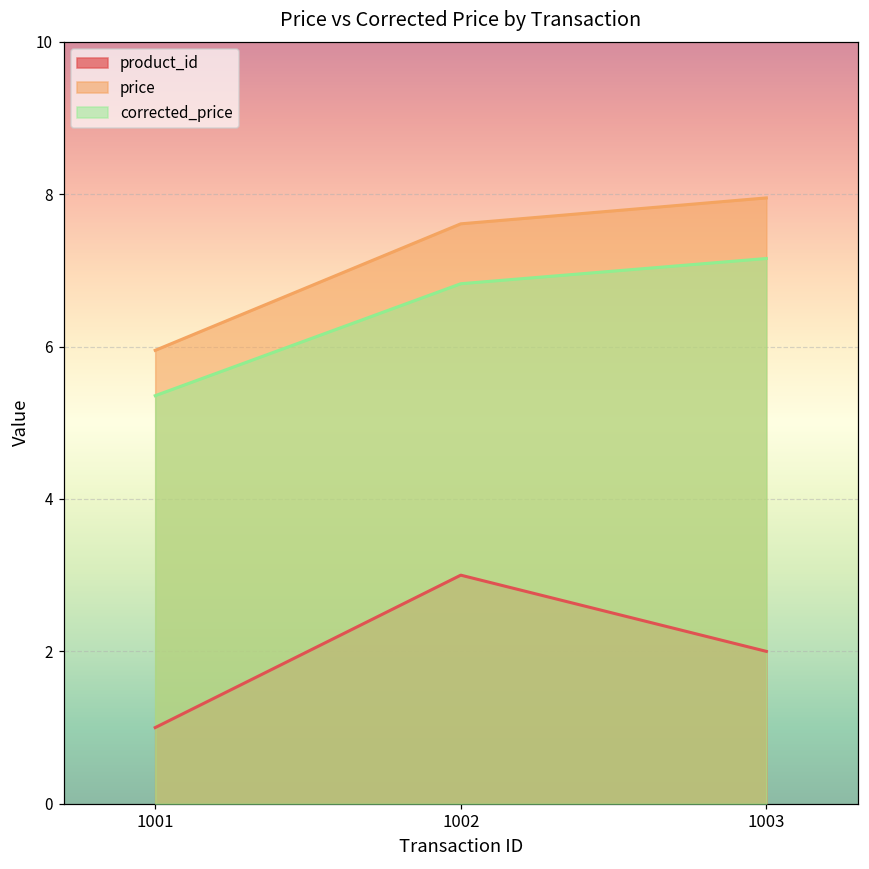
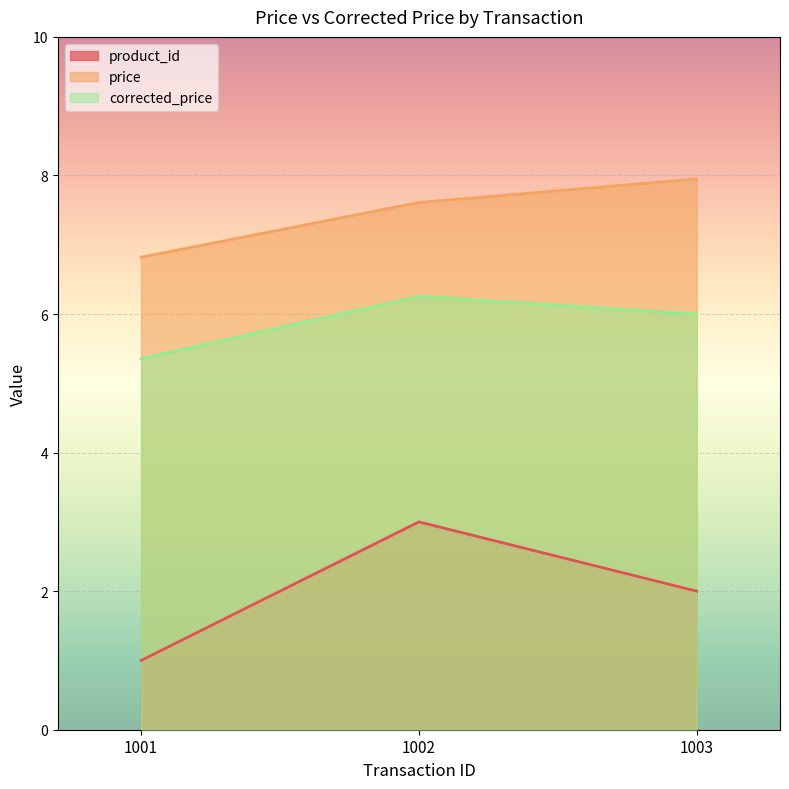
  {
    "product_id": {
      "1001": 1.0,
      "1002": 3.0,
      "1003": 2.0
    },
    "price": {
-     "1001": 6.0,
+     "1001": 6.8,
      "1002": 7.6,
      "1003": 8.0
    },
    "corrected_price": {
      "1001": 5.4,
-     "1002": 6.8,
-     "1003": 7.2
+     "1002": 6.3,
+     "1003": 6.0
    }
  }
